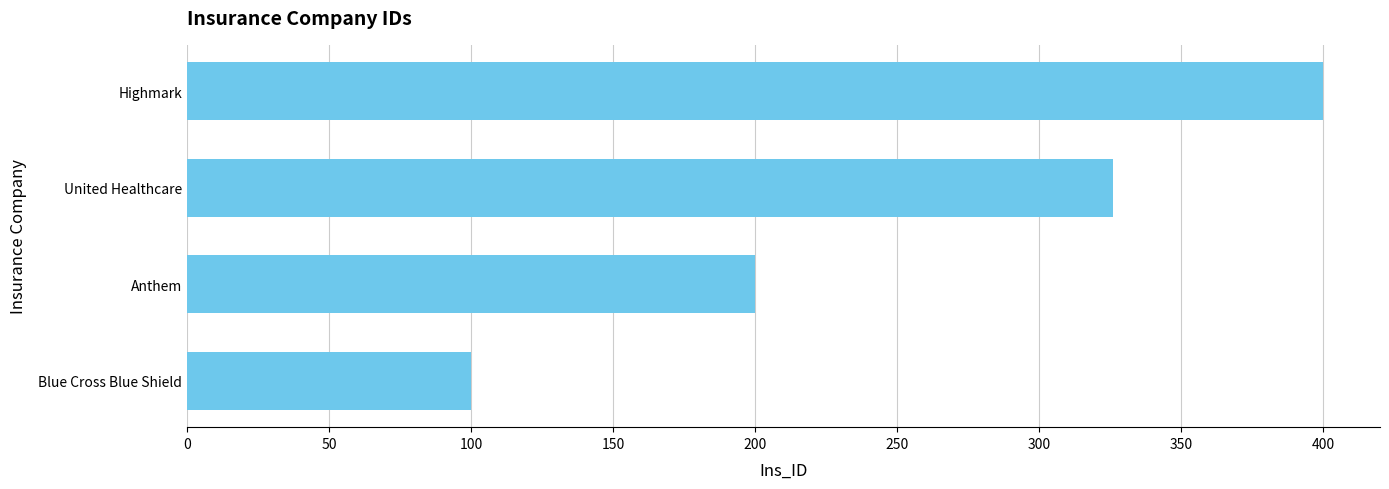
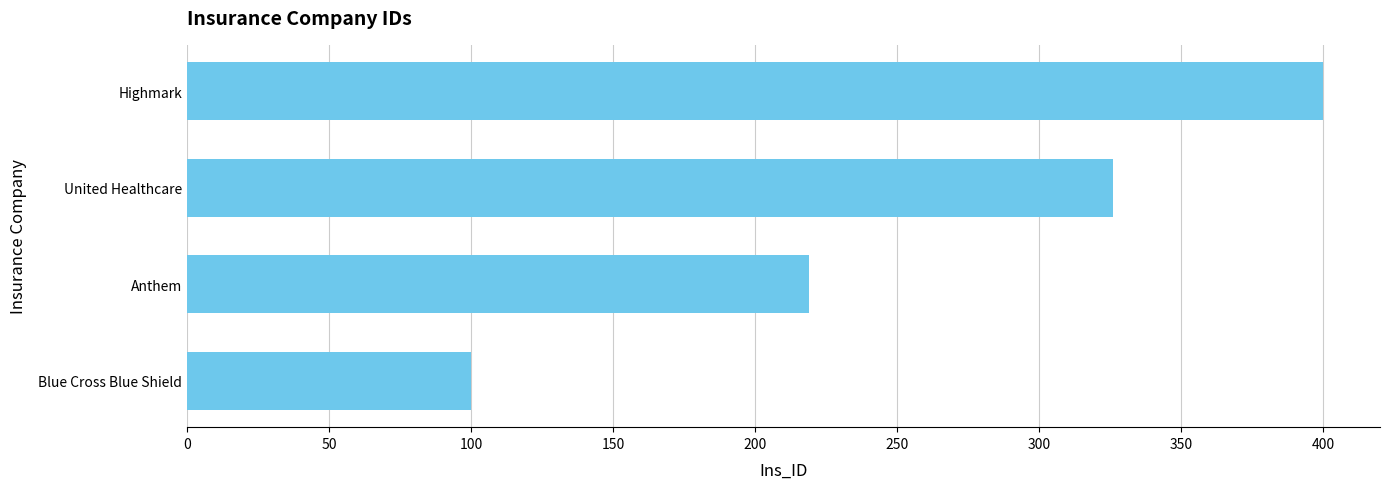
  {
    "Highmark": 400,
    "United Healthcare": 326,
-   "Anthem": 200,
+   "Anthem": 219,
    "Blue Cross Blue Shield": 100
  }
